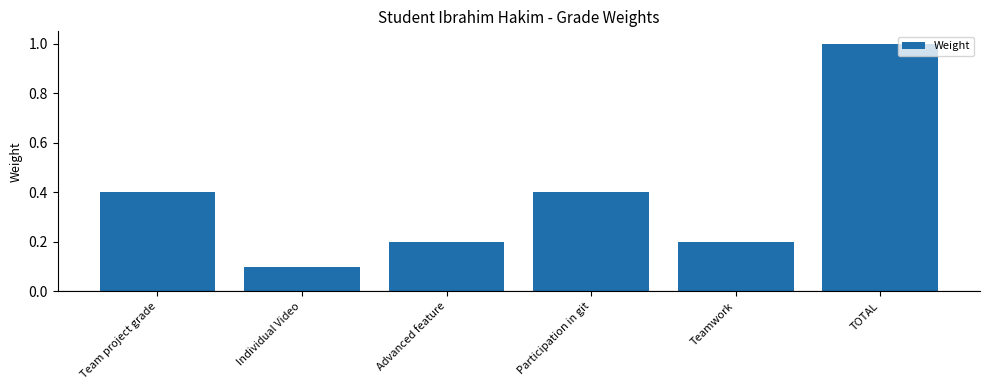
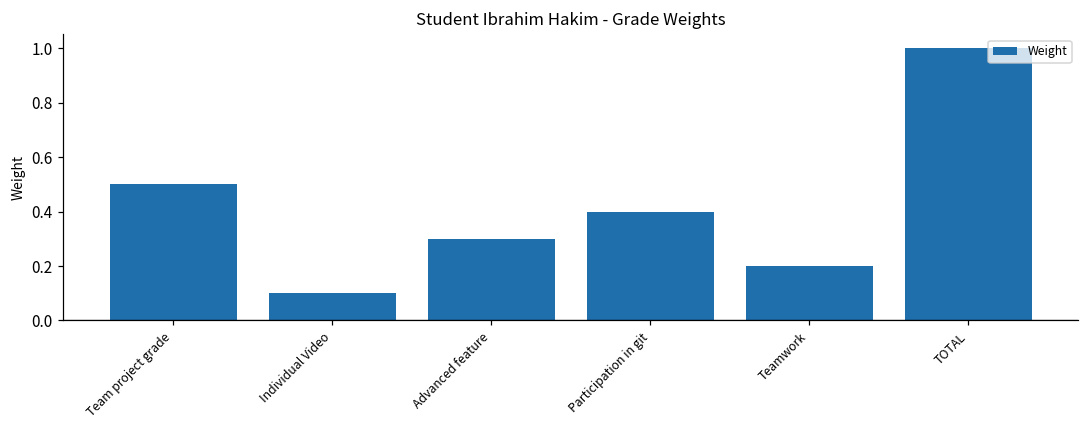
  {
-   "Team project grade": 0.4,
+   "Team project grade": 0.5,
    "Individual Video": 0.1,
-   "Advanced feature": 0.2,
+   "Advanced feature": 0.3,
    "Participation in git": 0.4,
    "Teamwork": 0.2,
    "TOTAL": 1.0
  }
